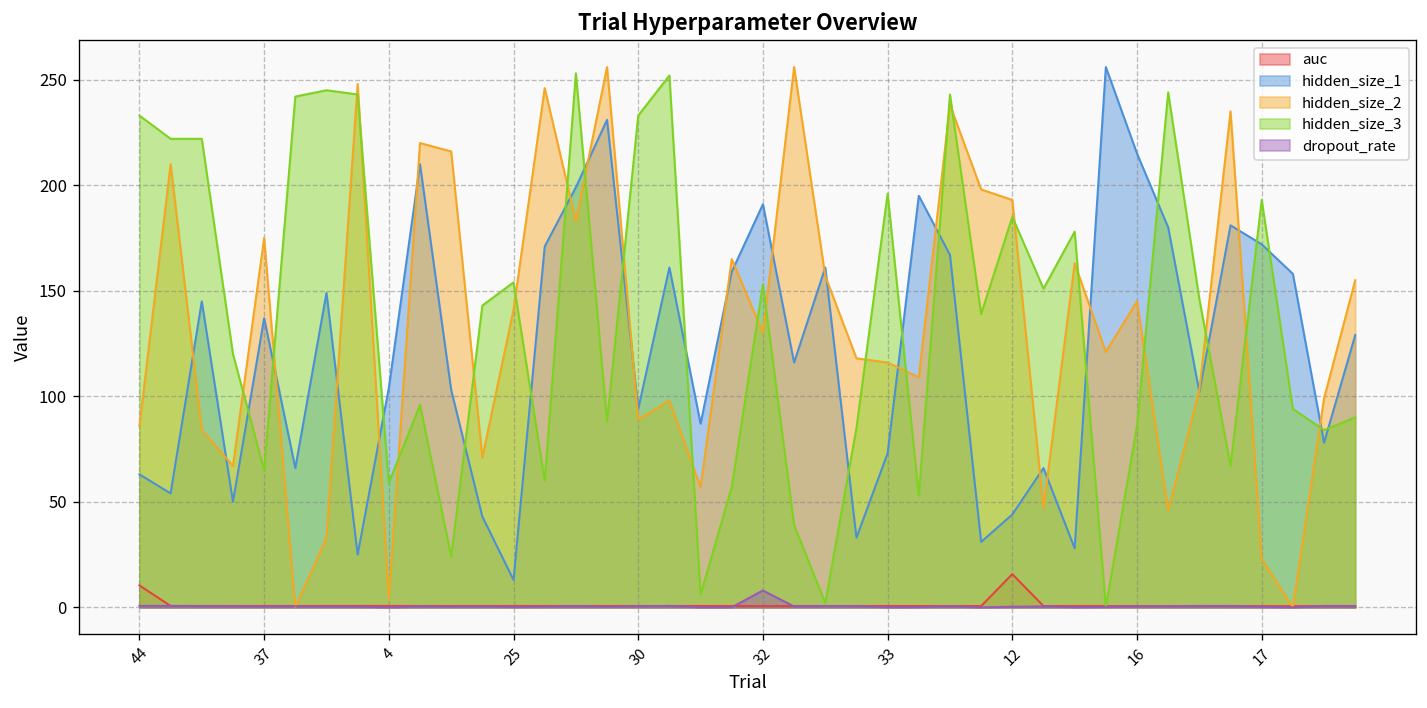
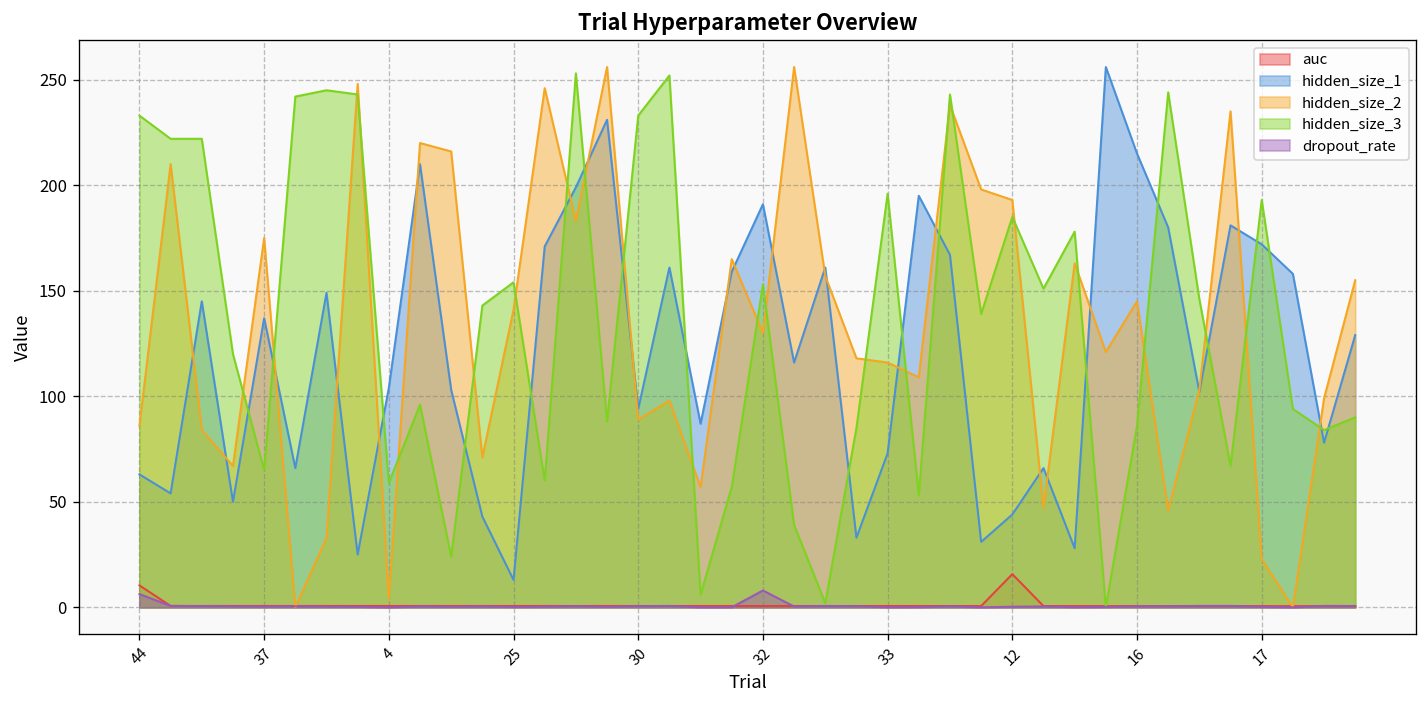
  {
    "auc": {
      "44": 10,
      "32": 1,
      "12": 16
    },
    "hidden_size_1": {
      "44": 63,
      "4": 104,
      "32": 191,
      "12": 44,
      "16": 215
    },
    "hidden_size_2": {
      "44": 86,
      "4": 4,
      "32": 130,
      "12": 193,
      "16": 145
    },
    "hidden_size_3": {
      "44": 233,
      "4": 59,
      "32": 153,
      "12": 185,
      "16": 86
    },
    "dropout_rate": {
-     "44": 1,
+     "44": 6,
      "32": 8,
      "12": 0
    }
  }
